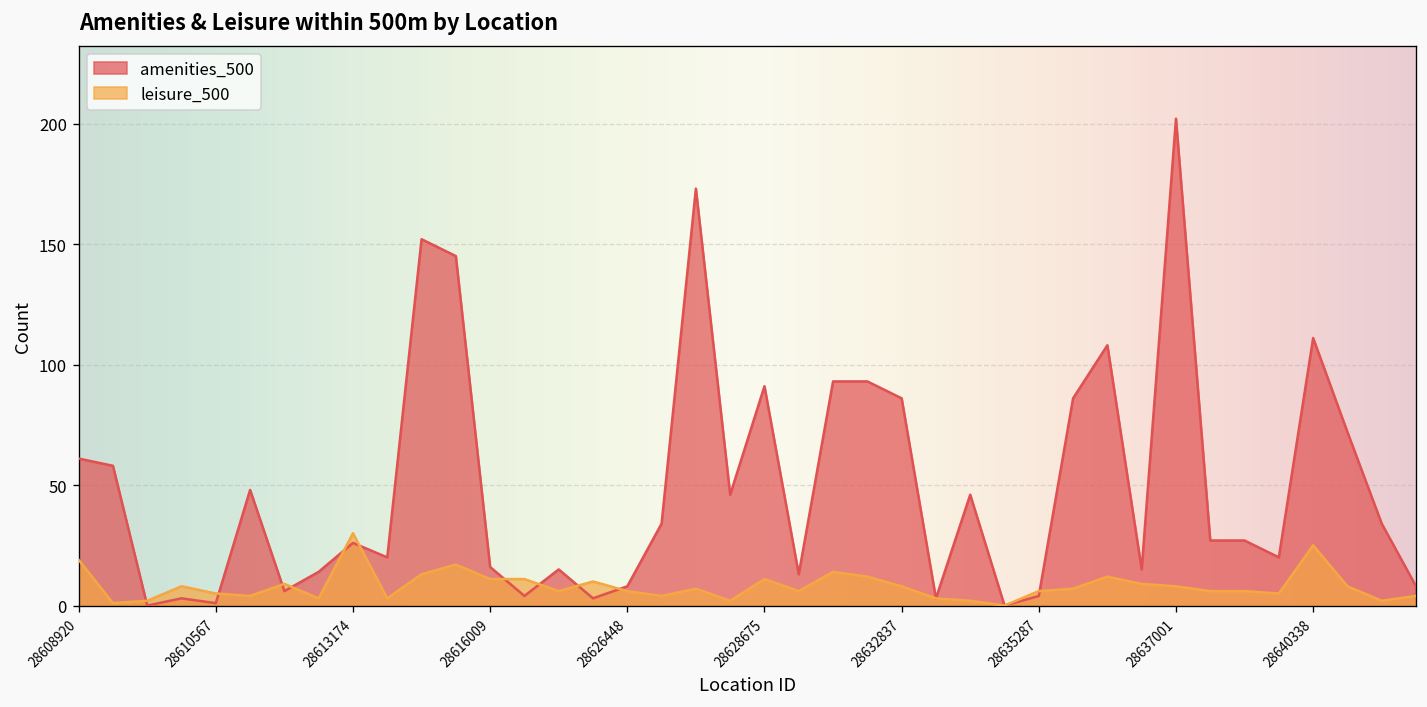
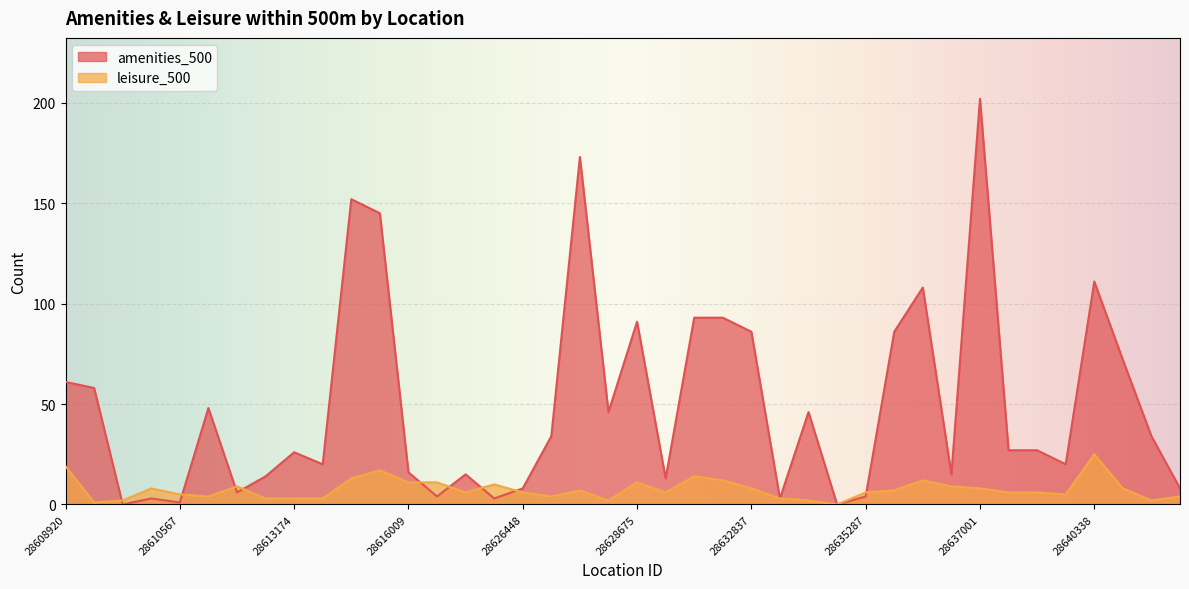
  {
    "amenities_500": {
      "28608920": 61,
      "28610567": 1,
      "28613174": 26,
      "28616009": 16,
      "28626448": 8,
      "28628675": 91,
      "28632837": 86,
      "28635287": 4,
      "28637001": 202,
      "28640338": 111
    },
    "leisure_500": {
      "28608920": 19,
      "28610567": 5,
-     "28613174": 30,
+     "28613174": 3,
      "28616009": 11,
      "28626448": 6,
      "28628675": 11,
      "28632837": 8,
      "28635287": 6,
      "28637001": 8,
      "28640338": 25
    }
  }
